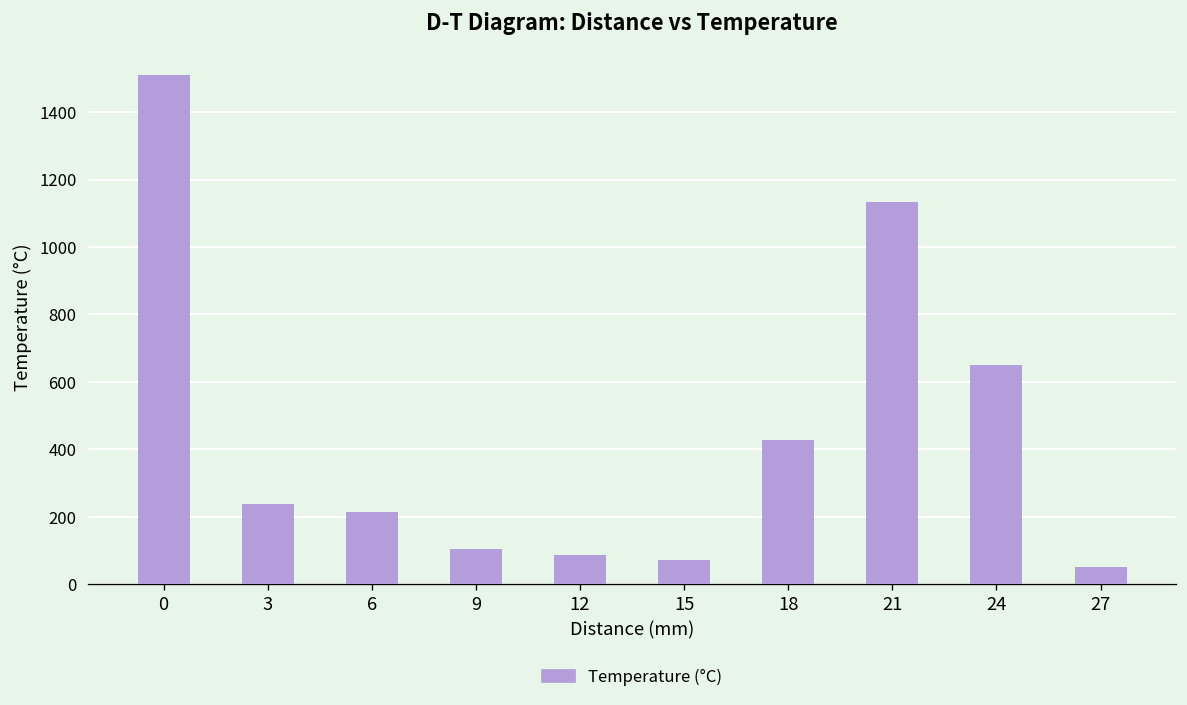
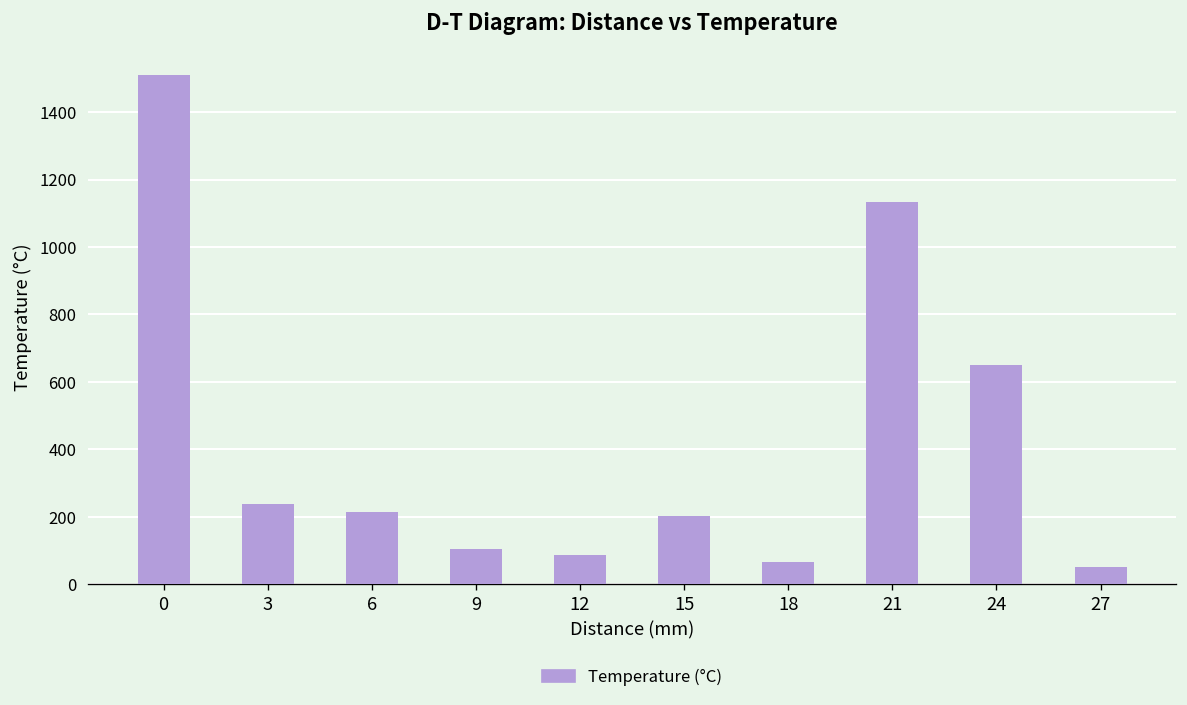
  {
    "0": 1510,
    "3": 240,
    "6": 210,
    "9": 100,
    "12": 90,
-   "15": 70,
-   "18": 430,
+   "15": 200,
+   "18": 70,
    "21": 1130,
    "24": 650,
    "27": 50
  }
